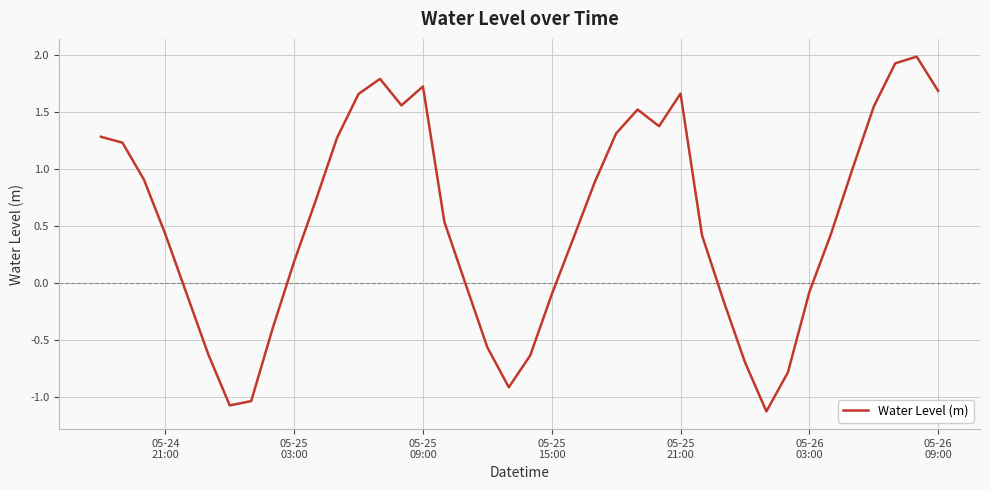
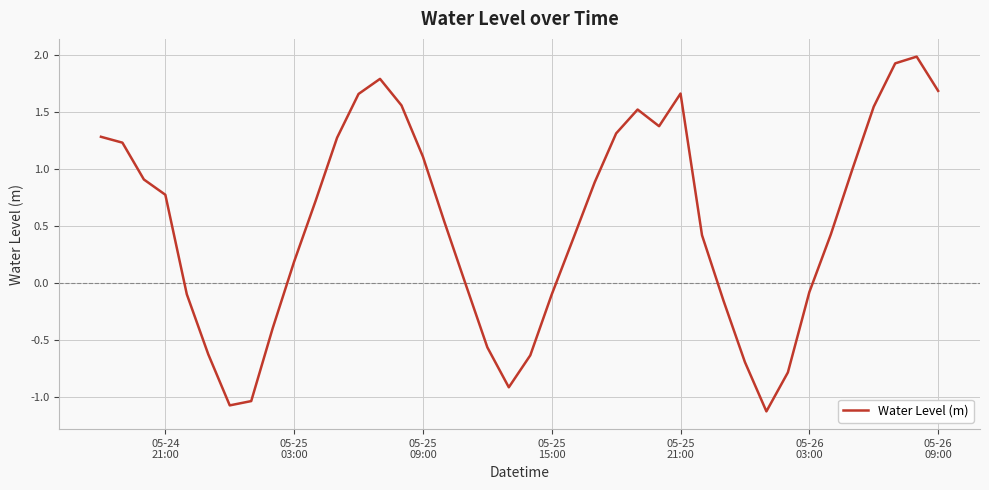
  {
-   "05-24 21:00": 0.43,
+   "05-24 21:00": 0.77,
    "05-25 03:00": 0.19,
-   "05-25 09:00": 1.72,
+   "05-25 09:00": 1.10,
    "05-25 15:00": -0.10,
    "05-25 21:00": 1.66,
    "05-26 03:00": -0.08,
    "05-26 09:00": 1.68
  }
